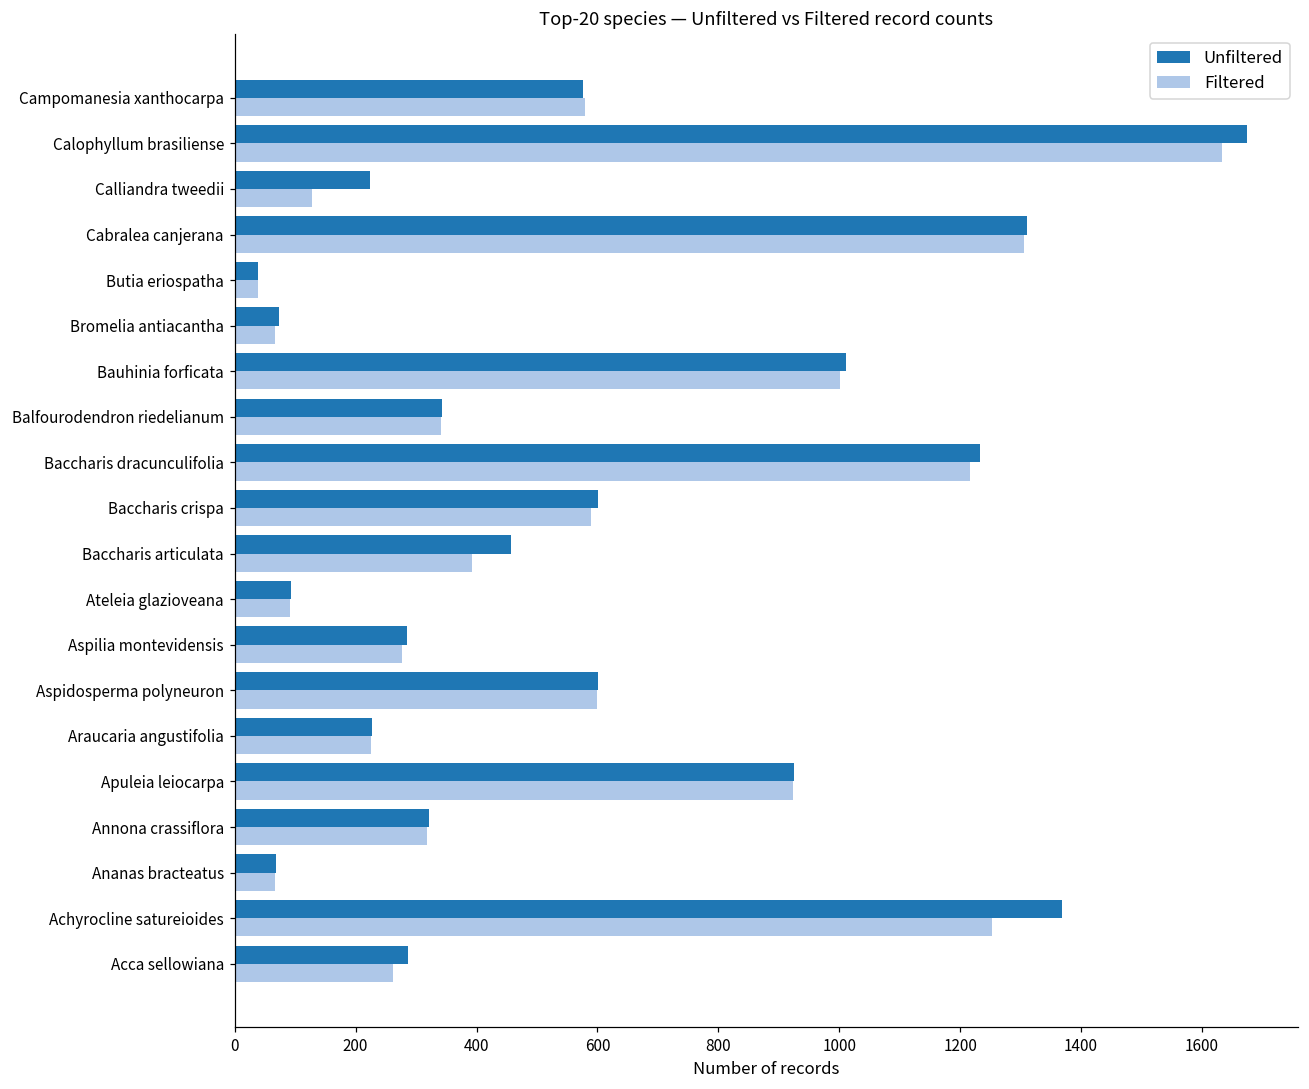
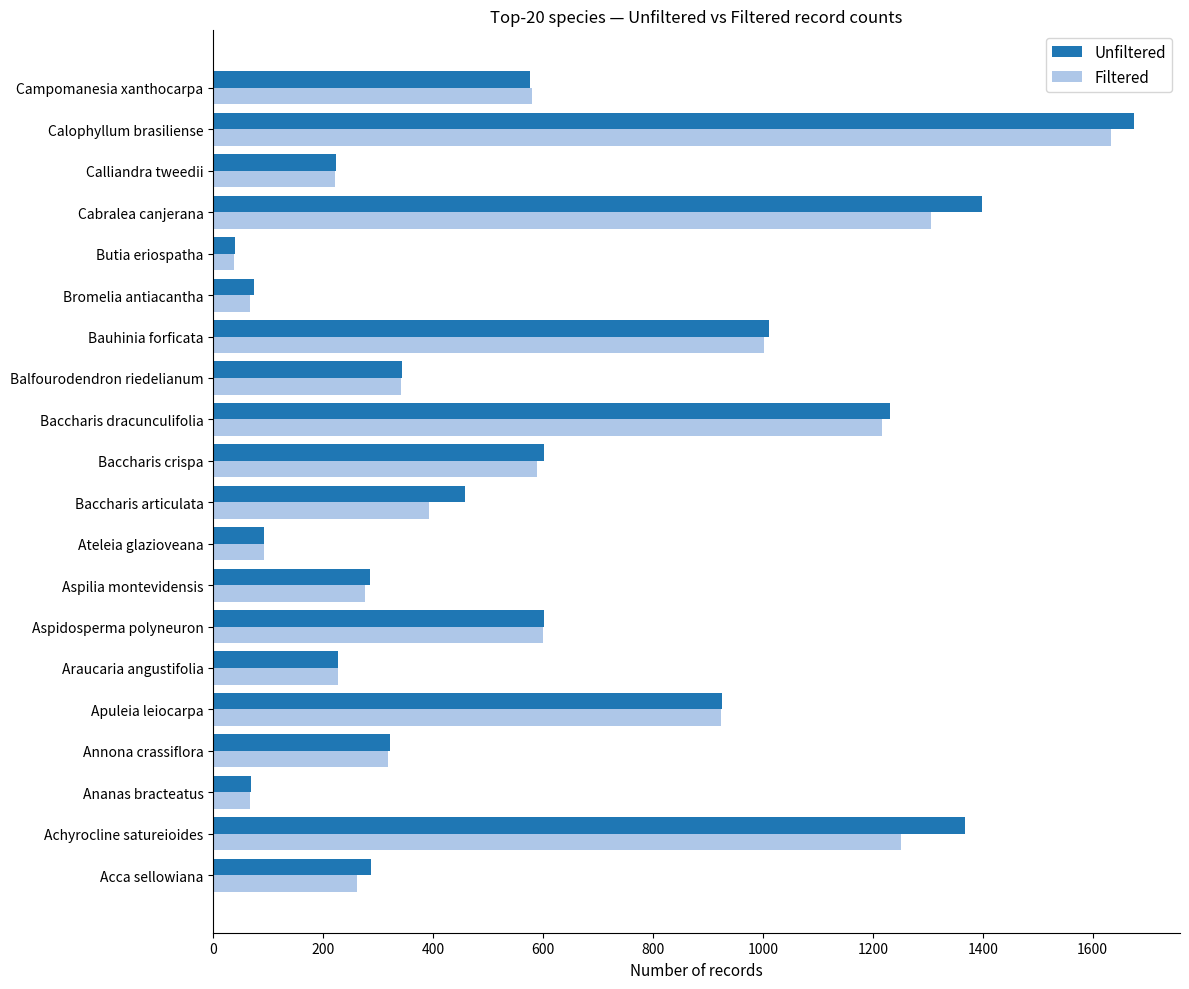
  {
    "Unfiltered": {
      "Campomanesia xanthocarpa": 580,
      "Calophyllum brasiliense": 1680,
      "Calliandra tweedii": 220,
-     "Cabralea canjerana": 1310,
+     "Cabralea canjerana": 1400,
      "Butia eriospatha": 40,
      "Bromelia antiacantha": 70,
      "Bauhinia forficata": 1010,
      "Balfourodendron riedelianum": 340,
      "Baccharis dracunculifolia": 1230,
      "Baccharis crispa": 600,
      "Baccharis articulata": 460,
      "Ateleia glazioveana": 90,
      "Aspilia montevidensis": 290,
      "Aspidosperma polyneuron": 600,
      "Araucaria angustifolia": 230,
      "Apuleia leiocarpa": 930,
      "Annona crassiflora": 320,
      "Ananas bracteatus": 70,
      "Achyrocline satureioides": 1370,
      "Acca sellowiana": 290
    },
    "Filtered": {
      "Campomanesia xanthocarpa": 580,
      "Calophyllum brasiliense": 1630,
-     "Calliandra tweedii": 130,
+     "Calliandra tweedii": 220,
      "Cabralea canjerana": 1310,
      "Butia eriospatha": 40,
      "Bromelia antiacantha": 70,
      "Bauhinia forficata": 1000,
      "Balfourodendron riedelianum": 340,
      "Baccharis dracunculifolia": 1220,
      "Baccharis crispa": 590,
      "Baccharis articulata": 390,
      "Ateleia glazioveana": 90,
      "Aspilia montevidensis": 280,
      "Aspidosperma polyneuron": 600,
      "Araucaria angustifolia": 230,
      "Apuleia leiocarpa": 920,
      "Annona crassiflora": 320,
      "Ananas bracteatus": 70,
      "Achyrocline satureioides": 1250,
      "Acca sellowiana": 260
    }
  }
